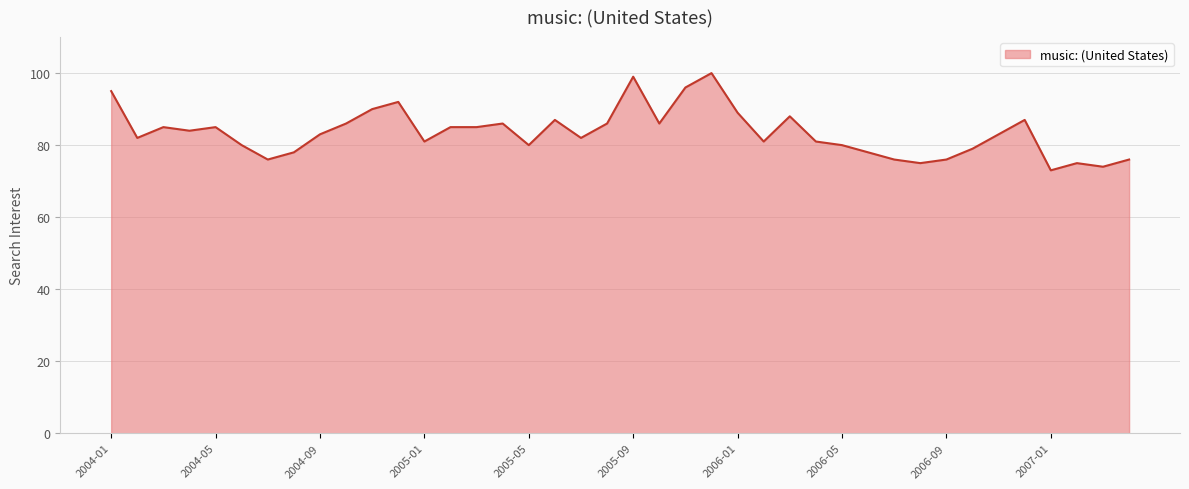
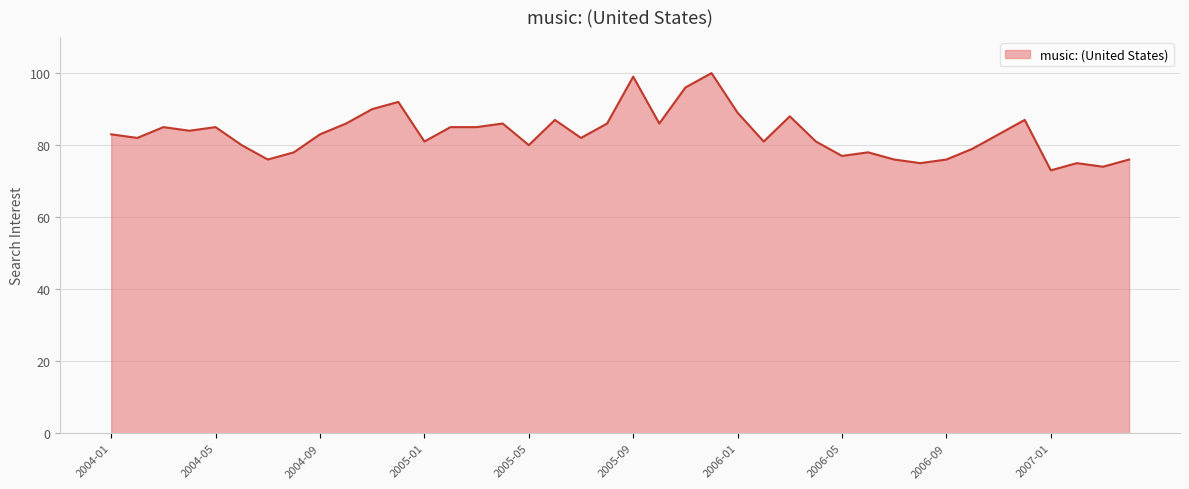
  {
-   "2004-01": 95,
+   "2004-01": 83,
    "2004-05": 85,
    "2004-09": 83,
    "2005-01": 81,
    "2005-05": 80,
    "2005-09": 99,
    "2006-01": 89,
-   "2006-05": 80,
+   "2006-05": 77,
    "2006-09": 76,
    "2007-01": 73
  }
